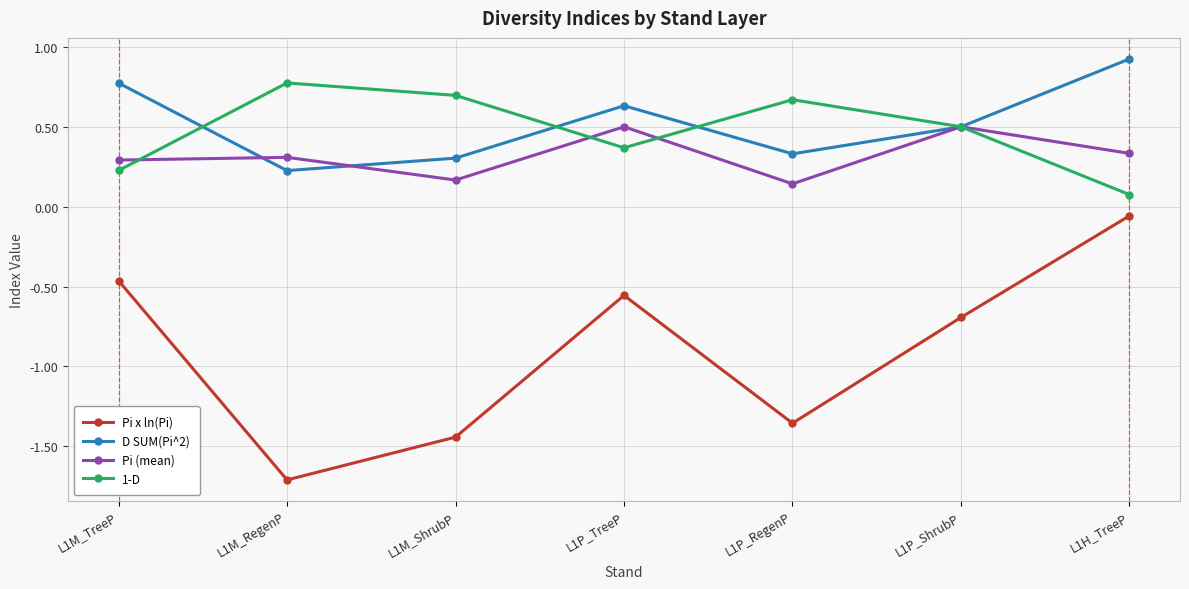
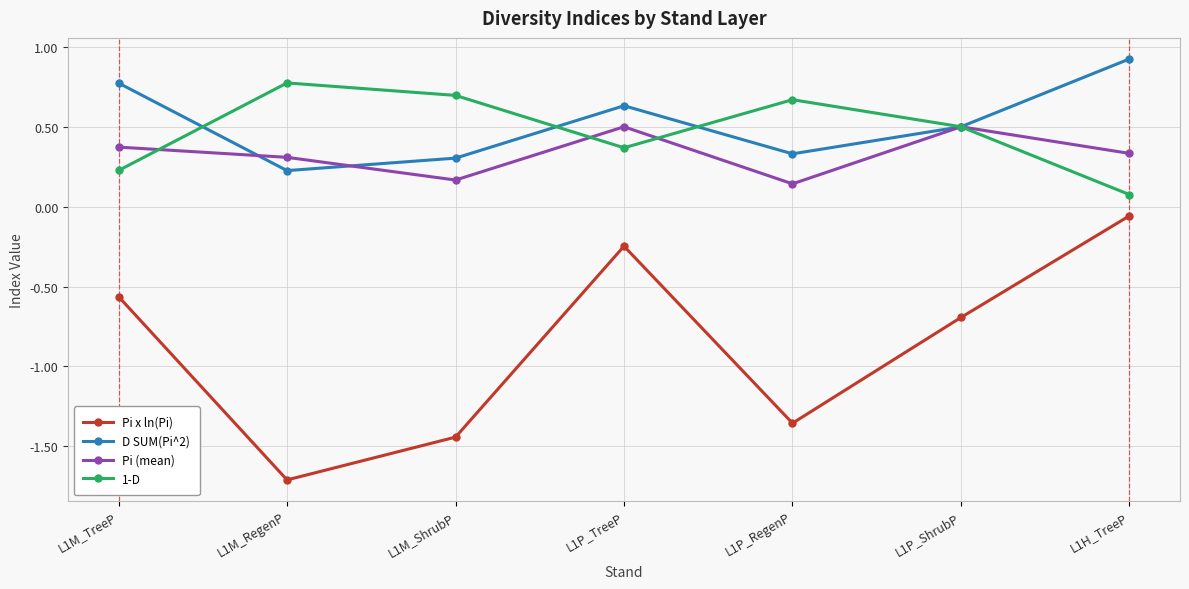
  {
    "Pi x ln(Pi)": {
-     "L1M_TreeP": -0.46,
+     "L1M_TreeP": -0.56,
      "L1M_RegenP": -1.71,
      "L1M_ShrubP": -1.44,
-     "L1P_TreeP": -0.56,
+     "L1P_TreeP": -0.25,
      "L1P_RegenP": -1.35,
      "L1P_ShrubP": -0.69,
      "L1H_TreeP": -0.06
    },
    "D SUM(Pi^2)": {
      "L1M_TreeP": 0.77,
      "L1M_RegenP": 0.23,
      "L1M_ShrubP": 0.30,
      "L1P_TreeP": 0.63,
      "L1P_RegenP": 0.33,
      "L1H_TreeP": 0.92
    },
    "Pi (mean)": {
-     "L1M_TreeP": 0.29,
+     "L1M_TreeP": 0.37,
      "L1M_RegenP": 0.31,
      "L1M_ShrubP": 0.17,
      "L1P_TreeP": 0.50,
      "L1P_RegenP": 0.14,
      "L1H_TreeP": 0.33
    },
    "1-D": {
      "L1M_TreeP": 0.23,
      "L1M_RegenP": 0.77,
      "L1M_ShrubP": 0.70,
      "L1P_TreeP": 0.37,
      "L1P_RegenP": 0.67,
      "L1H_TreeP": 0.08
    }
  }
